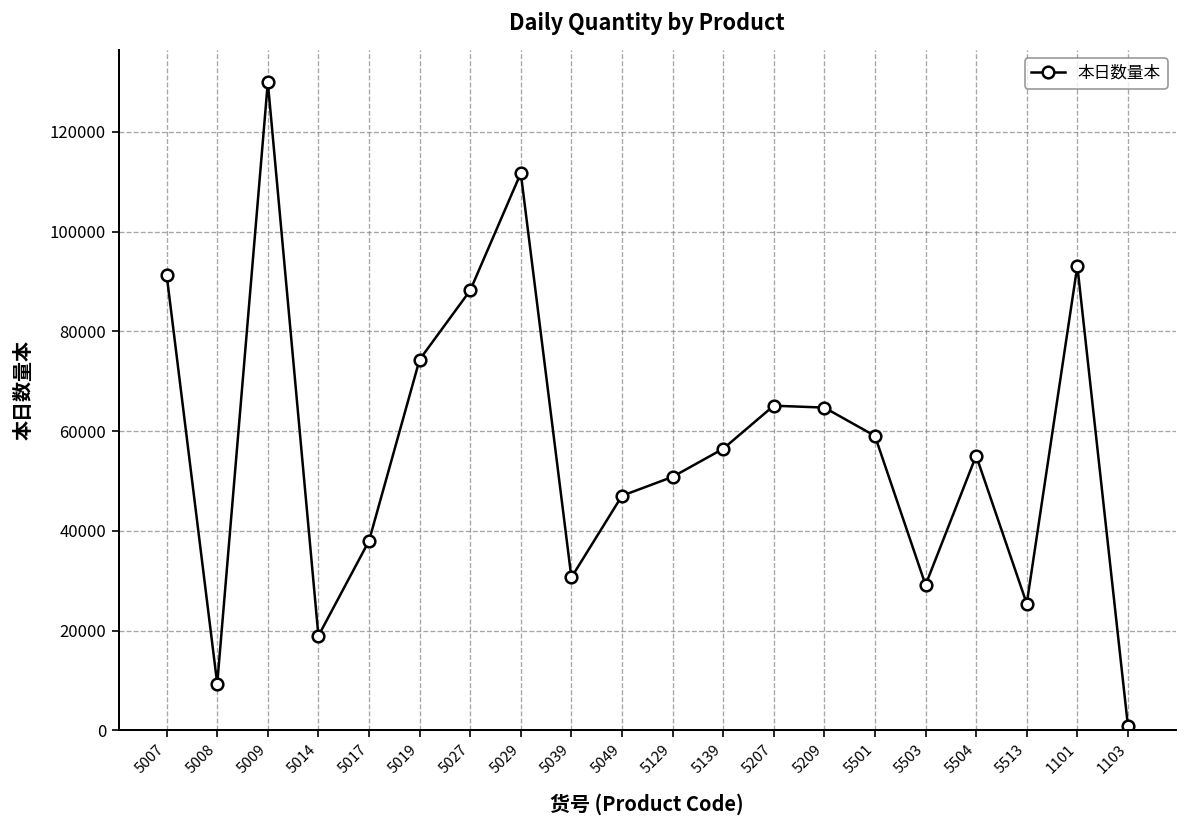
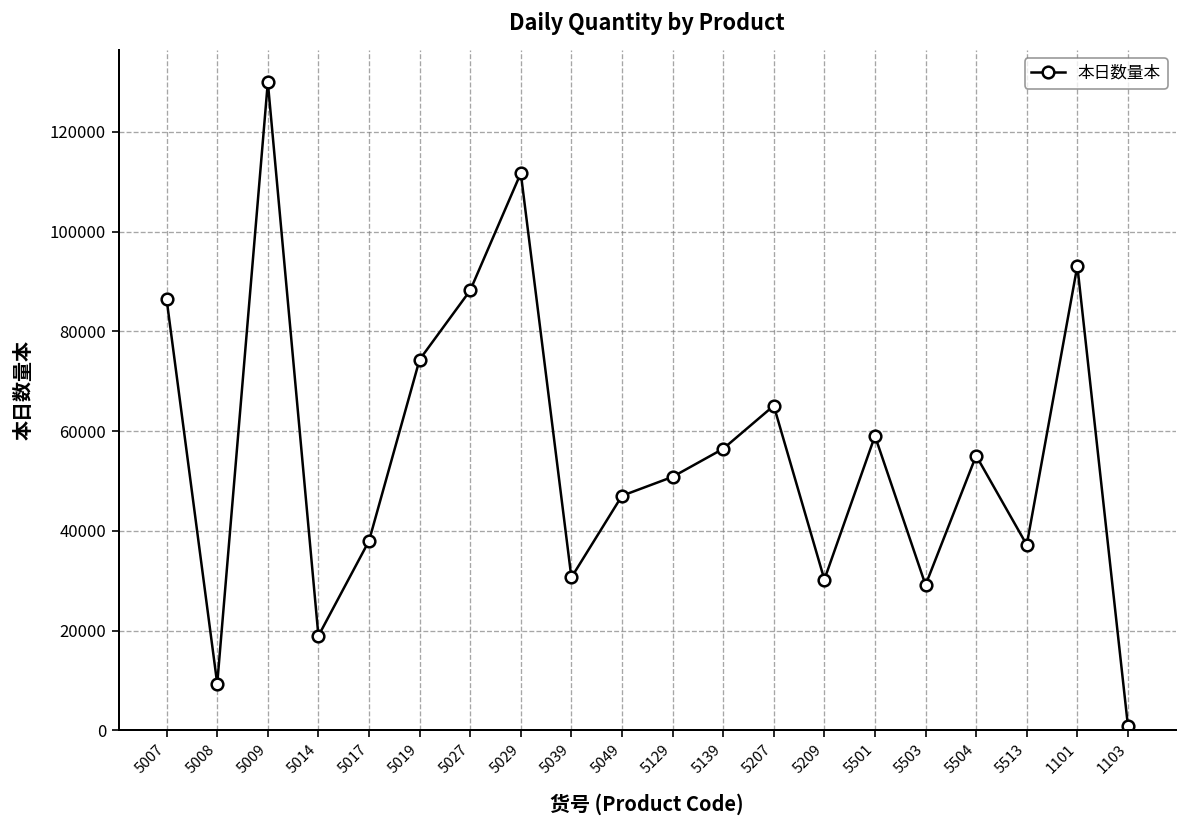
  {
-   "5007": 91000,
+   "5007": 86000,
    "5008": 9000,
    "5009": 130000,
    "5014": 19000,
    "5017": 38000,
    "5019": 74000,
    "5027": 88000,
    "5029": 112000,
    "5039": 31000,
    "5049": 47000,
    "5129": 51000,
    "5139": 56000,
    "5207": 65000,
-   "5209": 65000,
+   "5209": 30000,
    "5501": 59000,
    "5503": 29000,
    "5504": 55000,
-   "5513": 25000,
+   "5513": 37000,
    "1101": 93000,
    "1103": 1000
  }
